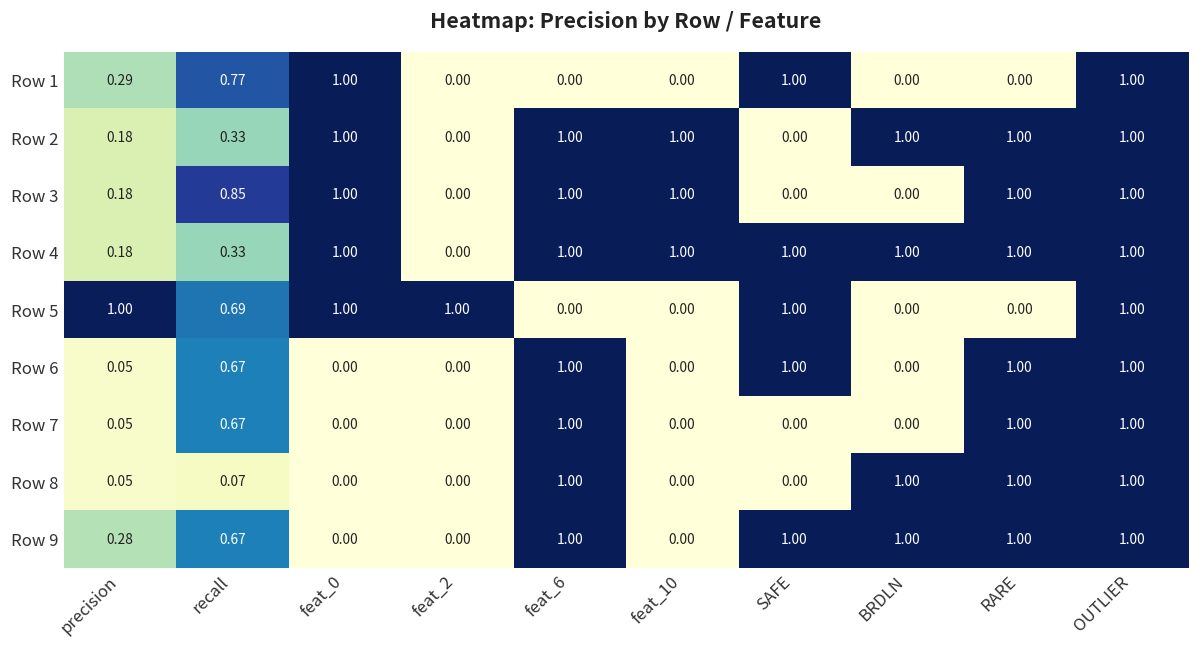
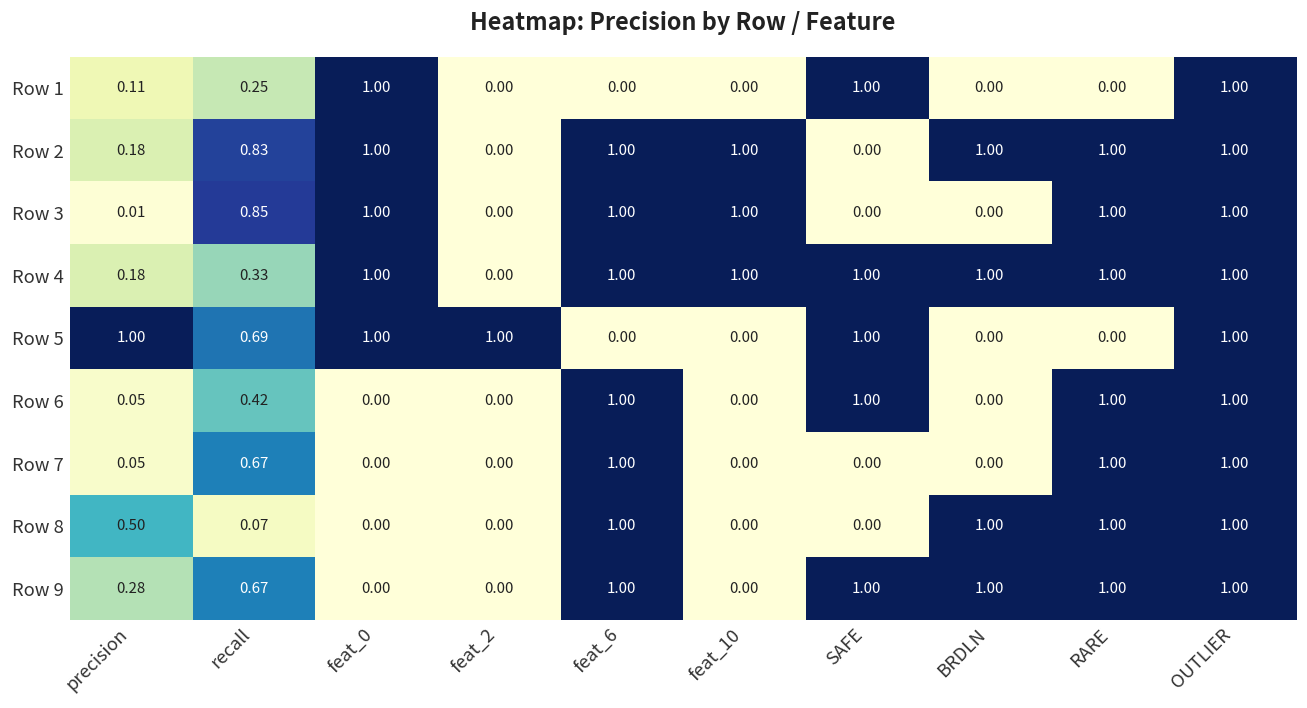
  {
    "Row 1": {
-     "precision": 0.29,
-     "recall": 0.77,
+     "precision": 0.11,
+     "recall": 0.25,
      "feat_0": 1.00,
      "feat_2": 0.00,
      "feat_6": 0.00,
      "feat_10": 0.00,
      "SAFE": 1.00,
      "BRDLN": 0.00,
      "RARE": 0.00,
      "OUTLIER": 1.00
    },
    "Row 2": {
      "precision": 0.18,
-     "recall": 0.33,
+     "recall": 0.83,
      "feat_0": 1.00,
      "feat_2": 0.00,
      "feat_6": 1.00,
      "feat_10": 1.00,
      "SAFE": 0.00,
      "BRDLN": 1.00,
      "RARE": 1.00,
      "OUTLIER": 1.00
    },
    "Row 3": {
-     "precision": 0.18,
+     "precision": 0.01,
      "recall": 0.85,
      "feat_0": 1.00,
      "feat_2": 0.00,
      "feat_6": 1.00,
      "feat_10": 1.00,
      "SAFE": 0.00,
      "BRDLN": 0.00,
      "RARE": 1.00,
      "OUTLIER": 1.00
    },
    "Row 4": {
      "precision": 0.18,
      "recall": 0.33,
      "feat_0": 1.00,
      "feat_2": 0.00,
      "feat_6": 1.00,
      "feat_10": 1.00,
      "SAFE": 1.00,
      "BRDLN": 1.00,
      "RARE": 1.00,
      "OUTLIER": 1.00
    },
    "Row 5": {
      "precision": 1.00,
      "recall": 0.69,
      "feat_0": 1.00,
      "feat_2": 1.00,
      "feat_6": 0.00,
      "feat_10": 0.00,
      "SAFE": 1.00,
      "BRDLN": 0.00,
      "RARE": 0.00,
      "OUTLIER": 1.00
    },
    "Row 6": {
      "precision": 0.05,
-     "recall": 0.67,
+     "recall": 0.42,
      "feat_0": 0.00,
      "feat_2": 0.00,
      "feat_6": 1.00,
      "feat_10": 0.00,
      "SAFE": 1.00,
      "BRDLN": 0.00,
      "RARE": 1.00,
      "OUTLIER": 1.00
    },
    "Row 7": {
      "precision": 0.05,
      "recall": 0.67,
      "feat_0": 0.00,
      "feat_2": 0.00,
      "feat_6": 1.00,
      "feat_10": 0.00,
      "SAFE": 0.00,
      "BRDLN": 0.00,
      "RARE": 1.00,
      "OUTLIER": 1.00
    },
    "Row 8": {
-     "precision": 0.05,
+     "precision": 0.50,
      "recall": 0.07,
      "feat_0": 0.00,
      "feat_2": 0.00,
      "feat_6": 1.00,
      "feat_10": 0.00,
      "SAFE": 0.00,
      "BRDLN": 1.00,
      "RARE": 1.00,
      "OUTLIER": 1.00
    },
    "Row 9": {
      "precision": 0.28,
      "recall": 0.67,
      "feat_0": 0.00,
      "feat_2": 0.00,
      "feat_6": 1.00,
      "feat_10": 0.00,
      "SAFE": 1.00,
      "BRDLN": 1.00,
      "RARE": 1.00,
      "OUTLIER": 1.00
    }
  }
